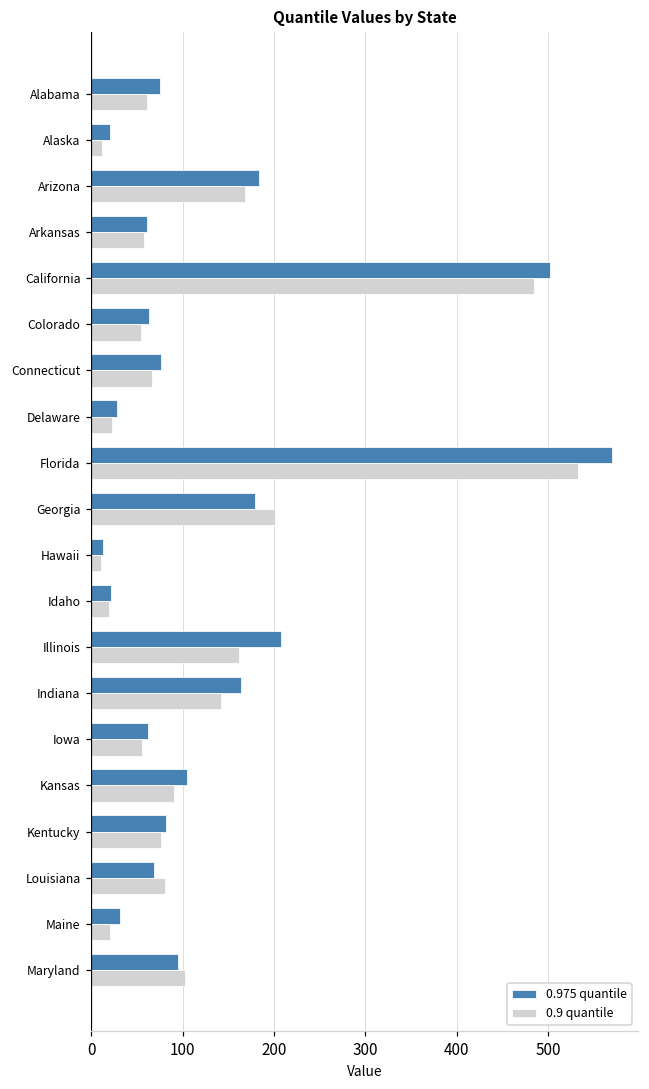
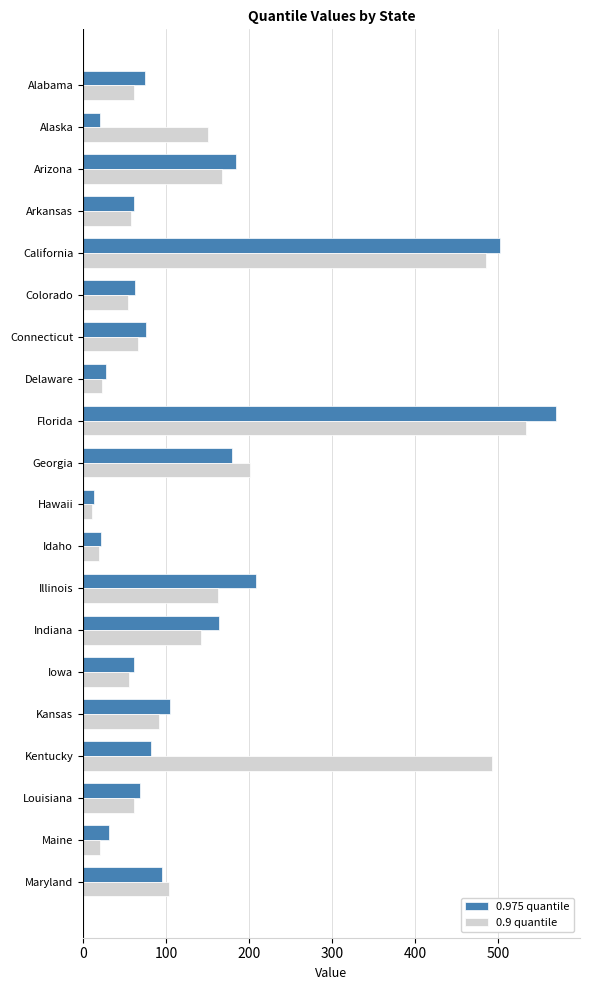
  {
    "0.975 quantile": {
      "Alabama": 80,
      "Alaska": 20,
      "Arizona": 180,
      "Arkansas": 60,
      "California": 500,
      "Colorado": 60,
      "Connecticut": 80,
      "Delaware": 30,
      "Florida": 570,
      "Georgia": 180,
      "Hawaii": 10,
      "Idaho": 20,
      "Illinois": 210,
      "Indiana": 160,
      "Iowa": 60,
      "Kansas": 110,
      "Kentucky": 80,
      "Louisiana": 70,
      "Maine": 30,
      "Maryland": 100
    },
    "0.9 quantile": {
      "Alabama": 60,
-     "Alaska": 10,
+     "Alaska": 150,
      "Arizona": 170,
      "Arkansas": 60,
      "California": 490,
      "Colorado": 50,
      "Connecticut": 70,
      "Delaware": 20,
      "Florida": 530,
      "Georgia": 200,
      "Hawaii": 10,
      "Idaho": 20,
      "Illinois": 160,
      "Indiana": 140,
      "Iowa": 60,
      "Kansas": 90,
-     "Kentucky": 80,
-     "Louisiana": 80,
+     "Kentucky": 490,
+     "Louisiana": 60,
      "Maine": 20,
      "Maryland": 100
    }
  }
